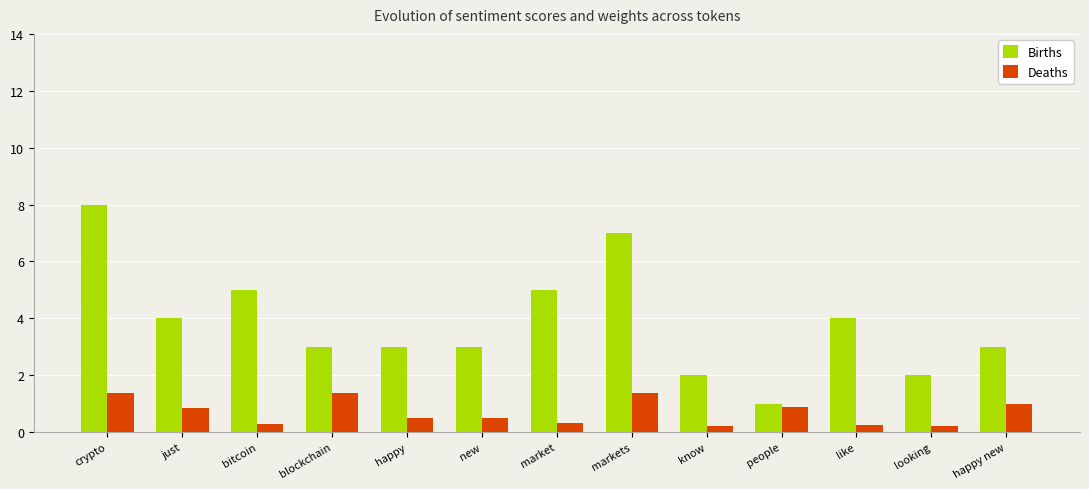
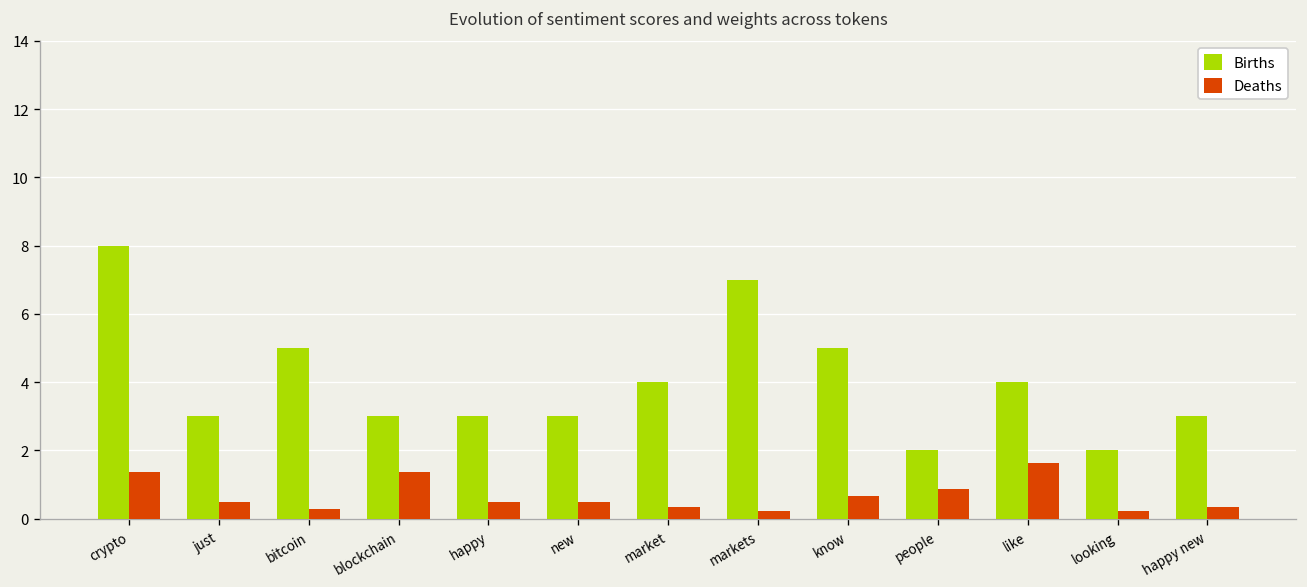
  {
    "Births": {
      "crypto": 8,
-     "just": 4,
+     "just": 3,
      "bitcoin": 5,
      "blockchain": 3,
      "happy": 3,
      "new": 3,
-     "market": 5,
+     "market": 4,
      "markets": 7,
-     "know": 2,
-     "people": 1,
+     "know": 5,
+     "people": 2,
      "like": 4,
      "looking": 2,
      "happy new": 3
    },
    "Deaths": {
      "crypto": 1.4,
-     "just": 0.8,
+     "just": 0.5,
      "bitcoin": 0.3,
      "blockchain": 1.4,
      "happy": 0.5,
      "new": 0.5,
      "market": 0.3,
-     "markets": 1.4,
-     "know": 0.2,
+     "markets": 0.2,
+     "know": 0.7,
      "people": 0.9,
-     "like": 0.3,
+     "like": 1.6,
      "looking": 0.2,
-     "happy new": 1.0
+     "happy new": 0.4
    }
  }
